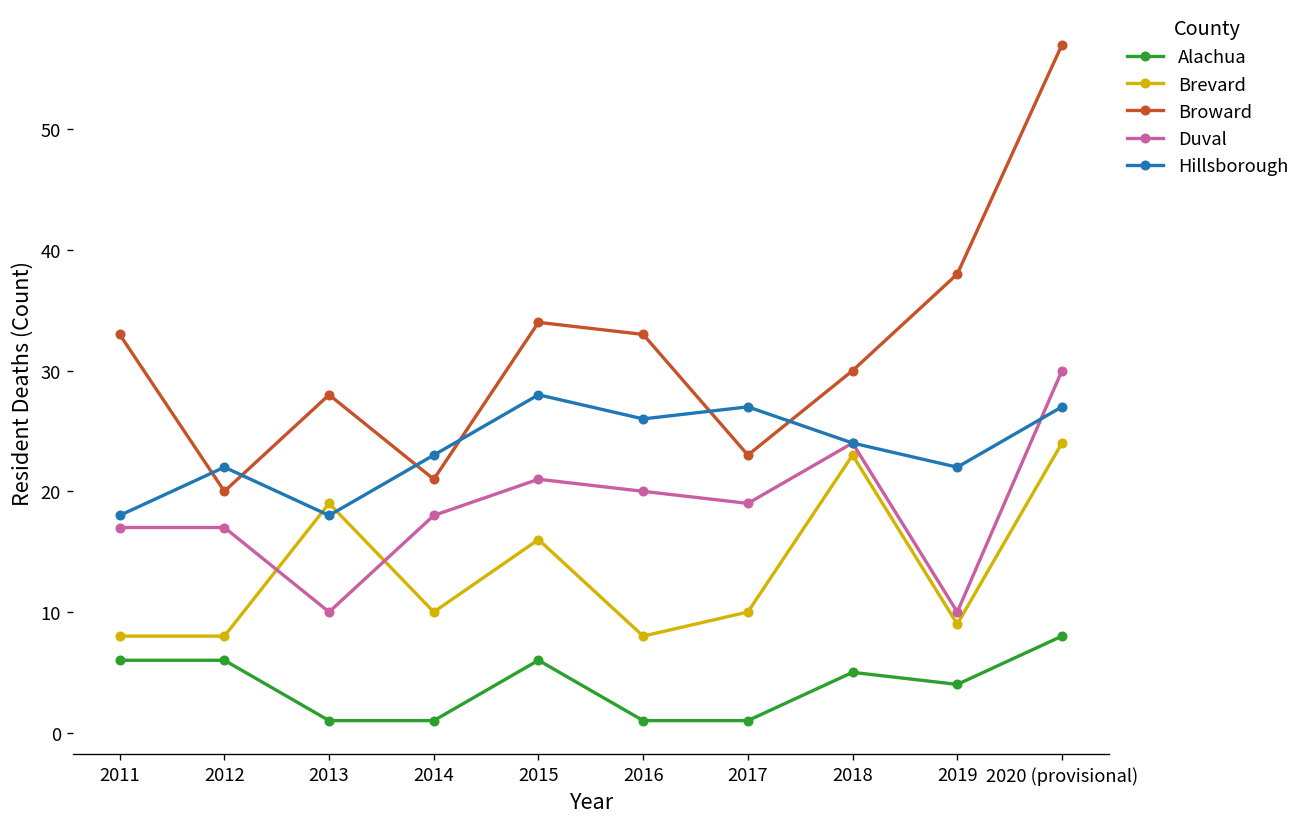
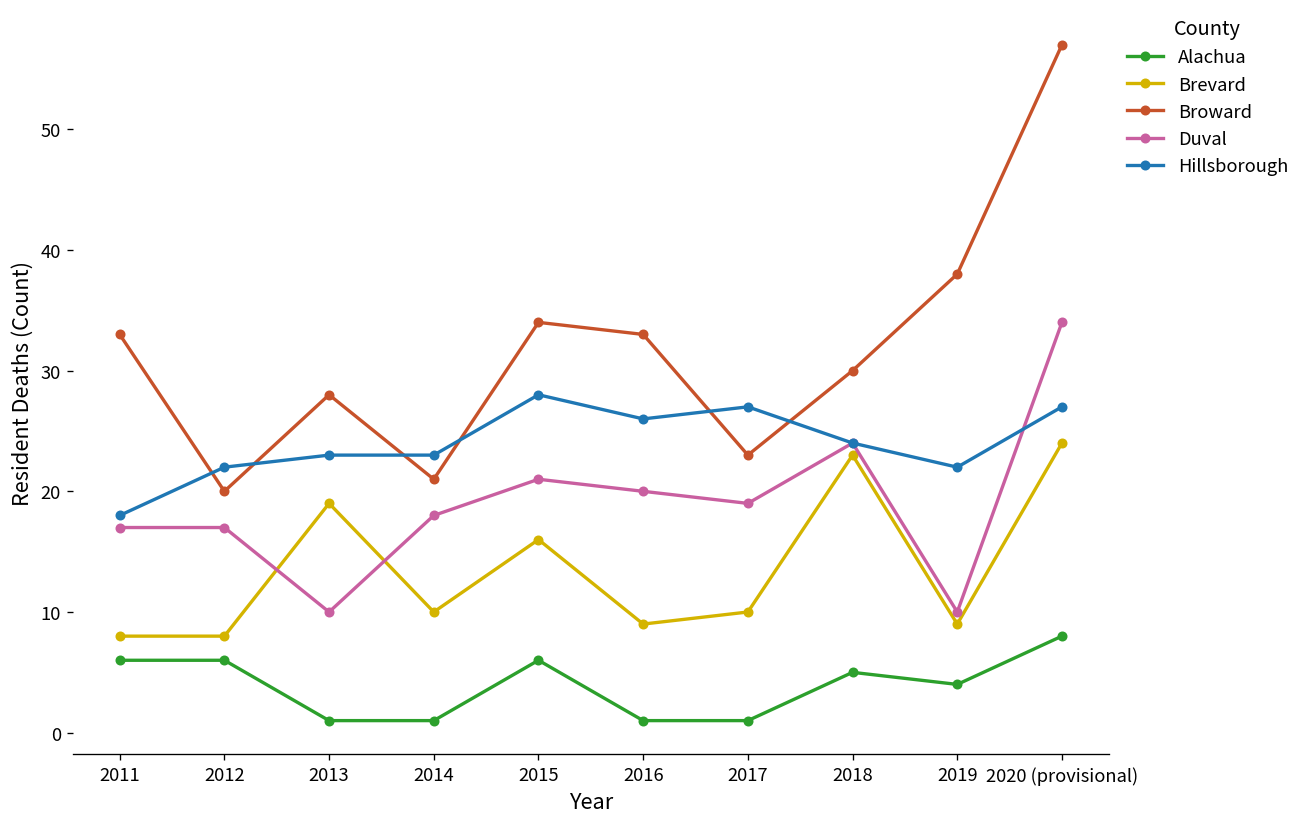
  {
    "Alachua": {
      "2011": 6,
      "2012": 6,
      "2013": 1,
      "2014": 1,
      "2015": 6,
      "2016": 1,
      "2017": 1,
      "2018": 5,
      "2019": 4,
      "2020 (provisional)": 8
    },
    "Brevard": {
      "2011": 8,
      "2012": 8,
      "2013": 19,
      "2014": 10,
      "2015": 16,
-     "2016": 8,
+     "2016": 9,
      "2017": 10,
      "2018": 23,
      "2019": 9,
      "2020 (provisional)": 24
    },
    "Broward": {
      "2011": 33,
      "2012": 20,
      "2013": 28,
      "2014": 21,
      "2015": 34,
      "2016": 33,
      "2017": 23,
      "2018": 30,
      "2019": 38,
      "2020 (provisional)": 57
    },
    "Duval": {
      "2011": 17,
      "2012": 17,
      "2013": 10,
      "2014": 18,
      "2015": 21,
      "2016": 20,
      "2017": 19,
      "2019": 10,
-     "2020 (provisional)": 30
+     "2020 (provisional)": 34
    },
    "Hillsborough": {
      "2011": 18,
      "2012": 22,
-     "2013": 18,
+     "2013": 23,
      "2014": 23,
      "2015": 28,
      "2016": 26,
      "2017": 27,
      "2019": 22,
      "2020 (provisional)": 27
    }
  }
